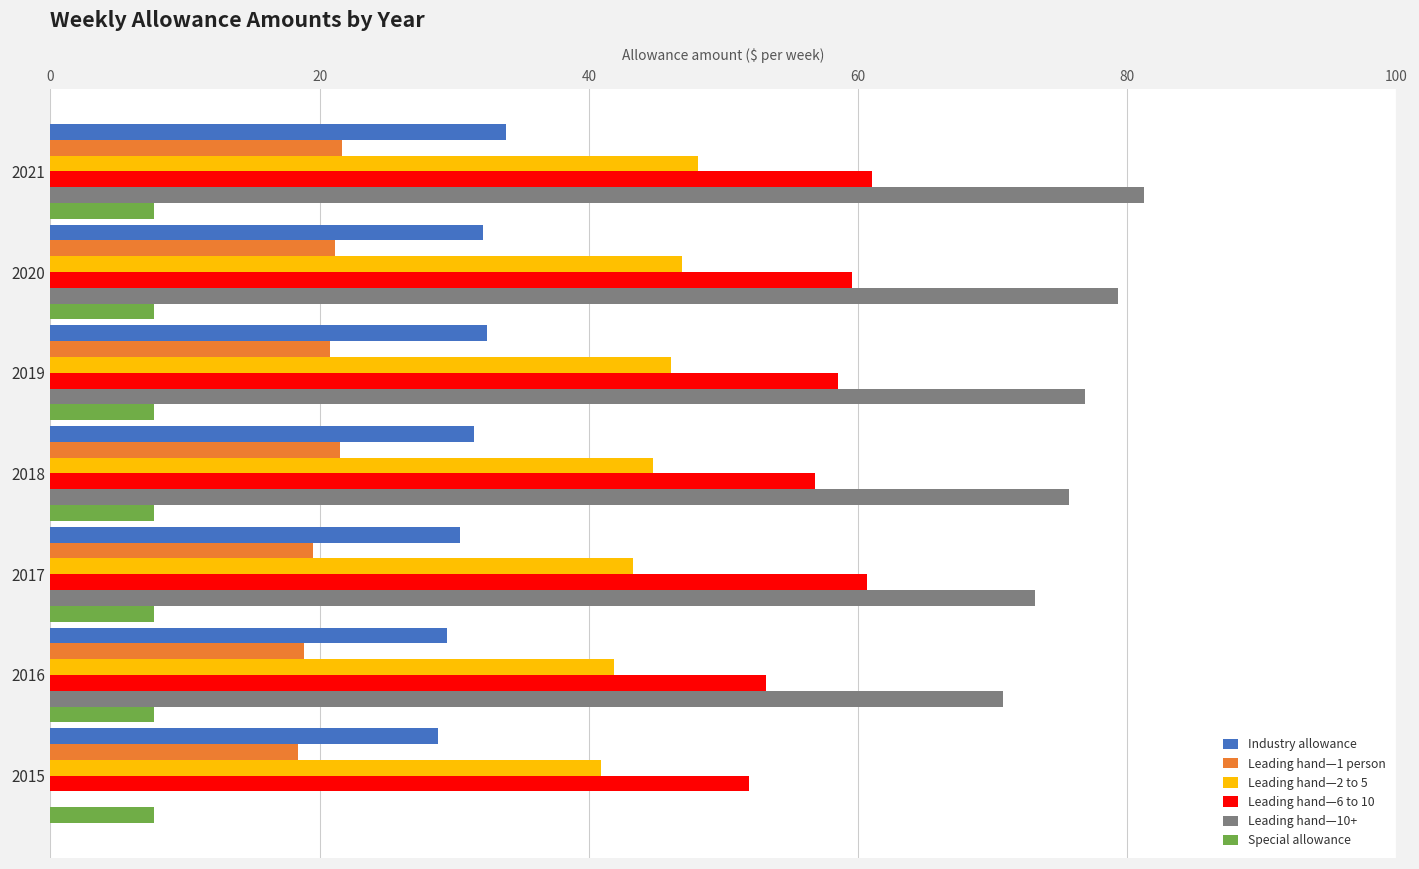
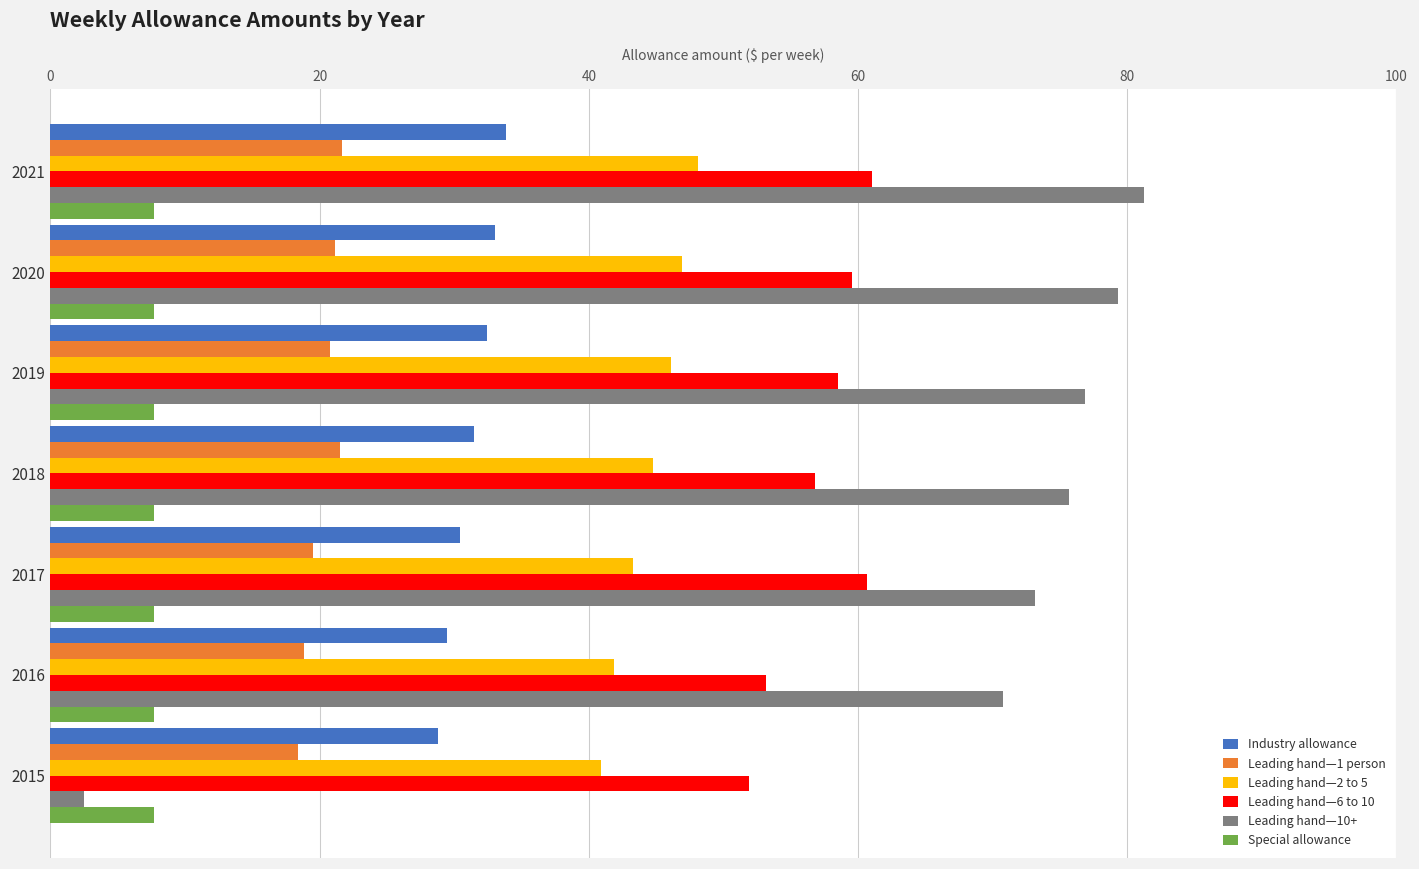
  {
    "Industry allowance": {
      "2021": 33.8,
-     "2020": 32.2,
+     "2020": 33.0,
      "2019": 32.4,
      "2018": 31.5,
      "2017": 30.4,
      "2016": 29.5,
      "2015": 28.8
    },
    "Leading hand—1 person": {
      "2021": 21.6,
      "2020": 21.1,
      "2019": 20.8,
      "2018": 21.5,
      "2017": 19.5,
      "2016": 18.9,
      "2015": 18.4
    },
    "Leading hand—2 to 5": {
      "2021": 48.1,
      "2020": 46.9,
      "2019": 46.1,
      "2018": 44.8,
      "2017": 43.3,
      "2016": 41.9,
      "2015": 40.9
    },
    "Leading hand—6 to 10": {
      "2021": 61.0,
      "2020": 59.5,
      "2019": 58.5,
      "2018": 56.8,
      "2017": 60.6,
      "2016": 53.1,
      "2015": 51.9
    },
    "Leading hand—10+": {
      "2021": 81.3,
      "2020": 79.3,
      "2019": 76.9,
      "2018": 75.7,
      "2017": 73.1,
      "2016": 70.8,
-     "2015": 0.0
+     "2015": 2.5
    },
    "Special allowance": {
      "2021": 7.7,
      "2020": 7.7,
      "2019": 7.7,
      "2018": 7.7,
      "2017": 7.7,
      "2016": 7.7,
      "2015": 7.7
    }
  }
